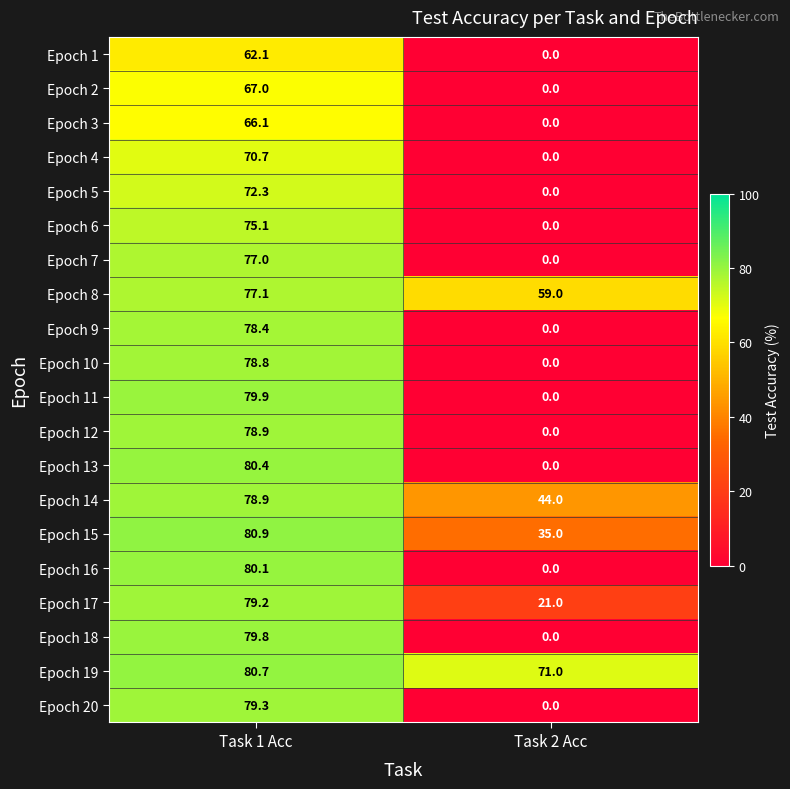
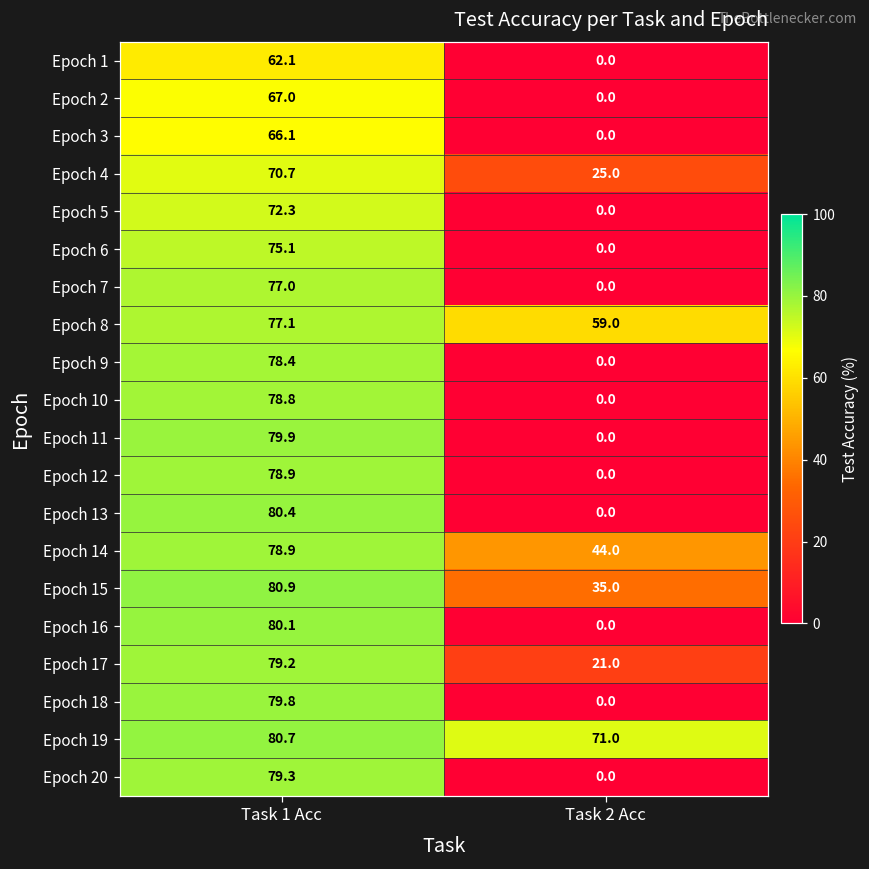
  {
    "Epoch 1": {
      "Task 1 Acc": 62.1,
      "Task 2 Acc": 0.0
    },
    "Epoch 2": {
      "Task 1 Acc": 67.0,
      "Task 2 Acc": 0.0
    },
    "Epoch 3": {
      "Task 1 Acc": 66.1,
      "Task 2 Acc": 0.0
    },
    "Epoch 4": {
      "Task 1 Acc": 70.7,
-     "Task 2 Acc": 0.0
+     "Task 2 Acc": 25.0
    },
    "Epoch 5": {
      "Task 1 Acc": 72.3,
      "Task 2 Acc": 0.0
    },
    "Epoch 6": {
      "Task 1 Acc": 75.1,
      "Task 2 Acc": 0.0
    },
    "Epoch 7": {
      "Task 1 Acc": 77.0,
      "Task 2 Acc": 0.0
    },
    "Epoch 8": {
      "Task 1 Acc": 77.1,
      "Task 2 Acc": 59.0
    },
    "Epoch 9": {
      "Task 1 Acc": 78.4,
      "Task 2 Acc": 0.0
    },
    "Epoch 10": {
      "Task 1 Acc": 78.8,
      "Task 2 Acc": 0.0
    },
    "Epoch 11": {
      "Task 1 Acc": 79.9,
      "Task 2 Acc": 0.0
    },
    "Epoch 12": {
      "Task 1 Acc": 78.9,
      "Task 2 Acc": 0.0
    },
    "Epoch 13": {
      "Task 1 Acc": 80.4,
      "Task 2 Acc": 0.0
    },
    "Epoch 14": {
      "Task 1 Acc": 78.9,
      "Task 2 Acc": 44.0
    },
    "Epoch 15": {
      "Task 1 Acc": 80.9,
      "Task 2 Acc": 35.0
    },
    "Epoch 16": {
      "Task 1 Acc": 80.1,
      "Task 2 Acc": 0.0
    },
    "Epoch 17": {
      "Task 1 Acc": 79.2,
      "Task 2 Acc": 21.0
    },
    "Epoch 18": {
      "Task 1 Acc": 79.8,
      "Task 2 Acc": 0.0
    },
    "Epoch 19": {
      "Task 1 Acc": 80.7,
      "Task 2 Acc": 71.0
    },
    "Epoch 20": {
      "Task 1 Acc": 79.3,
      "Task 2 Acc": 0.0
    }
  }
